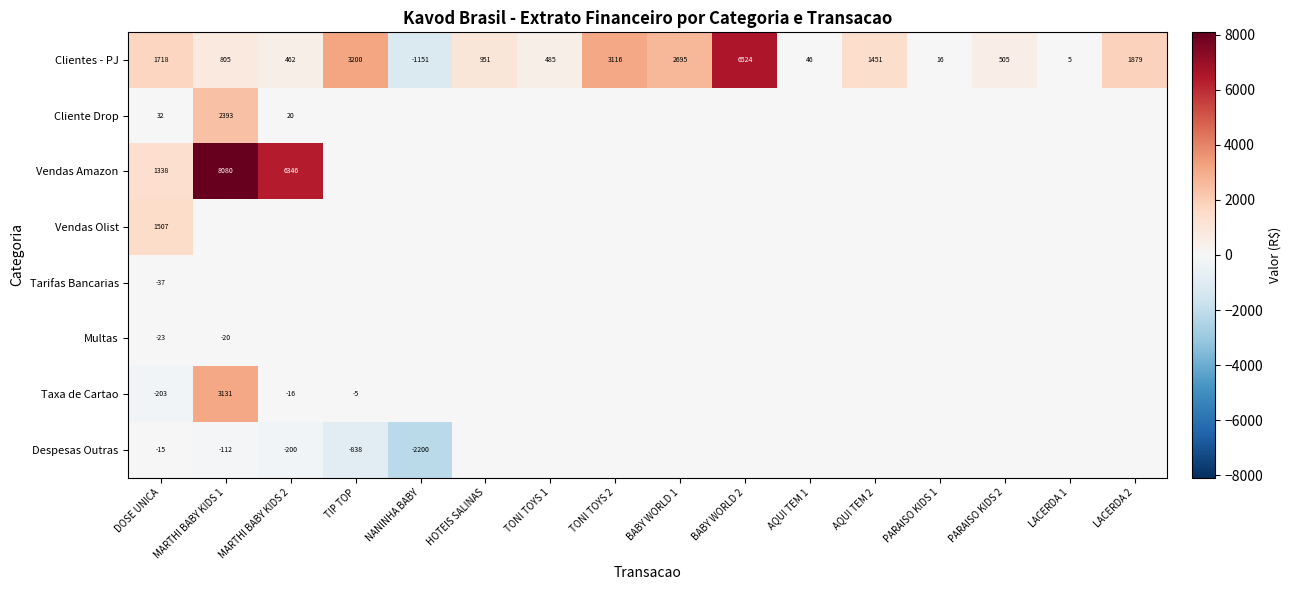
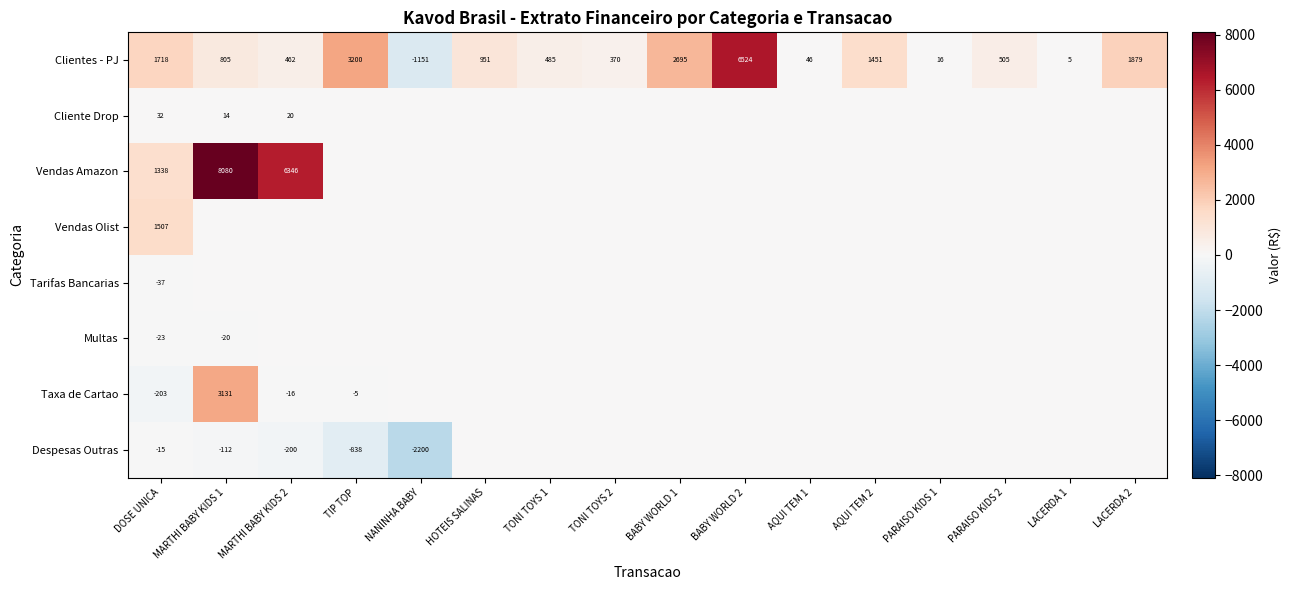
  {
    "Clientes - PJ": {
      "DOSE UNICA": 1718,
      "MARTHI BABY KIDS 1": 805,
      "MARTHI BABY KIDS 2": 462,
      "TIP TOP": 3200,
      "NANINHA BABY": -1151,
      "HOTEIS SALINAS": 951,
      "TONI TOYS 1": 485,
-     "TONI TOYS 2": 3116,
+     "TONI TOYS 2": 370,
      "BABY WORLD 1": 2695,
      "BABY WORLD 2": 6524,
      "AQUI TEM 1": 46,
      "AQUI TEM 2": 1451,
      "PARAISO KIDS 1": 16,
      "PARAISO KIDS 2": 505,
      "LACERDA 1": 5,
      "LACERDA 2": 1879
    },
    "Cliente Drop": {
      "DOSE UNICA": 32,
-     "MARTHI BABY KIDS 1": 2393,
+     "MARTHI BABY KIDS 1": 14,
      "MARTHI BABY KIDS 2": 20
    },
    "Vendas Amazon": {
      "DOSE UNICA": 1338,
      "MARTHI BABY KIDS 1": 8080,
      "MARTHI BABY KIDS 2": 6346
    },
    "Vendas Olist": {
      "DOSE UNICA": 1507
    },
    "Tarifas Bancarias": {
      "DOSE UNICA": -37
    },
    "Multas": {
      "DOSE UNICA": -23,
      "MARTHI BABY KIDS 1": -20
    },
    "Taxa de Cartao": {
      "DOSE UNICA": -203,
      "MARTHI BABY KIDS 1": 3131,
      "MARTHI BABY KIDS 2": -16,
      "TIP TOP": -5
    },
    "Despesas Outras": {
      "DOSE UNICA": -15,
      "MARTHI BABY KIDS 1": -112,
      "MARTHI BABY KIDS 2": -200,
      "TIP TOP": -838,
      "NANINHA BABY": -2200
    }
  }
